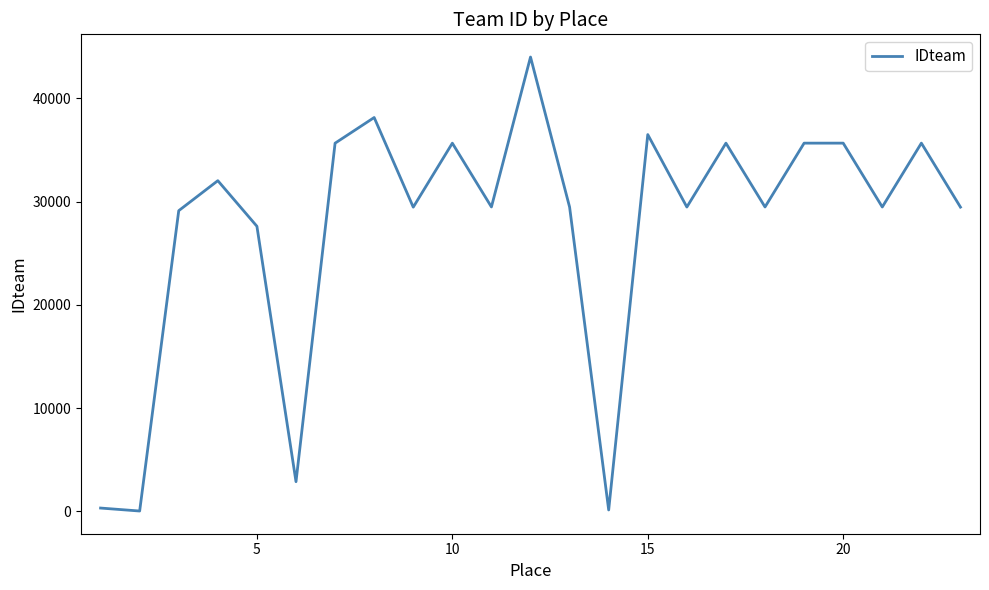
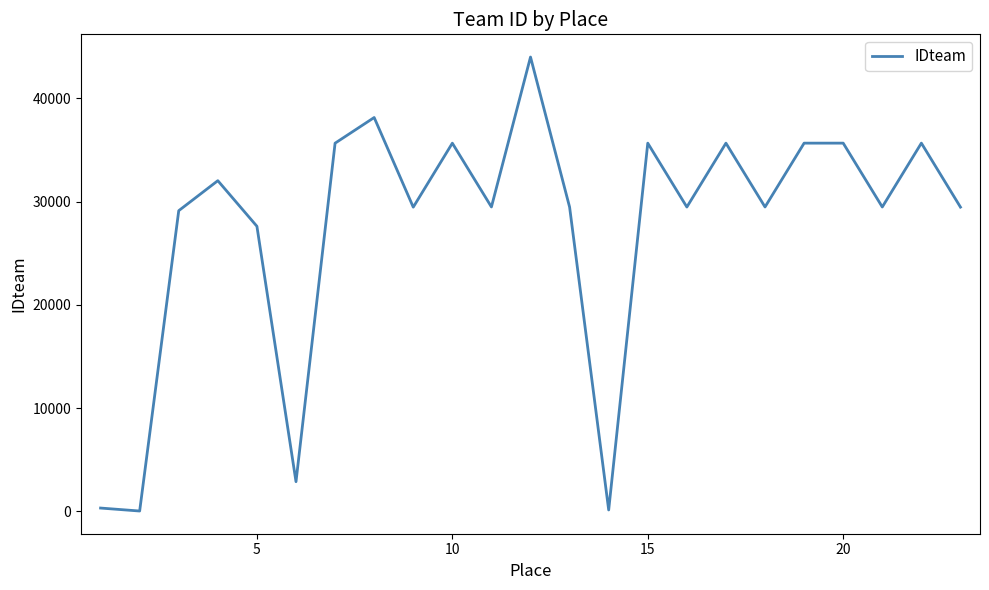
  {
    "5": 27600,
    "10": 35600,
-   "15": 36500,
+   "15": 35700,
    "20": 35700
  }
